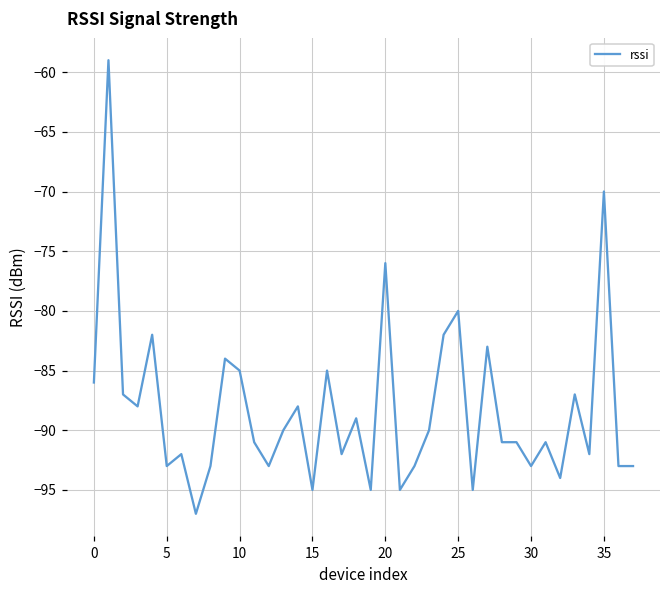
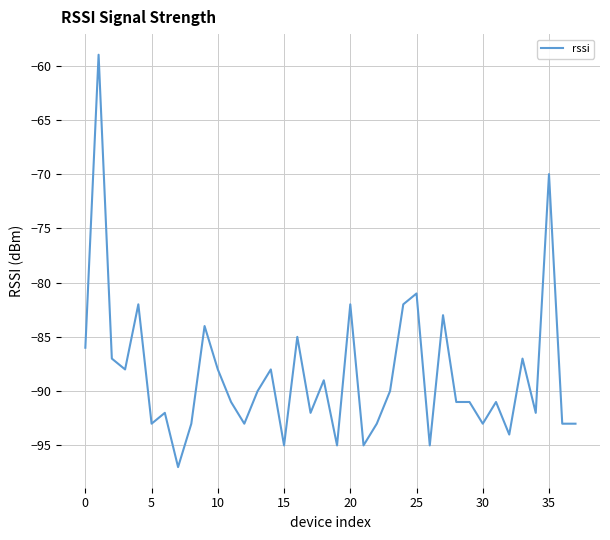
  {
    "0": -86,
    "5": -93,
-   "10": -85,
+   "10": -88,
    "15": -95,
-   "20": -76,
-   "25": -80,
+   "20": -82,
+   "25": -81,
    "30": -93,
    "35": -70
  }
